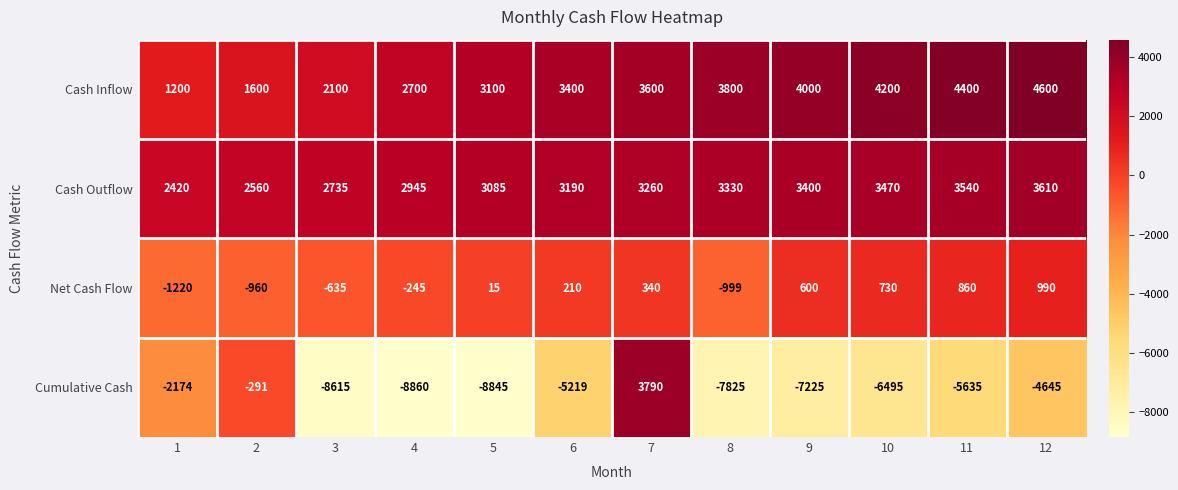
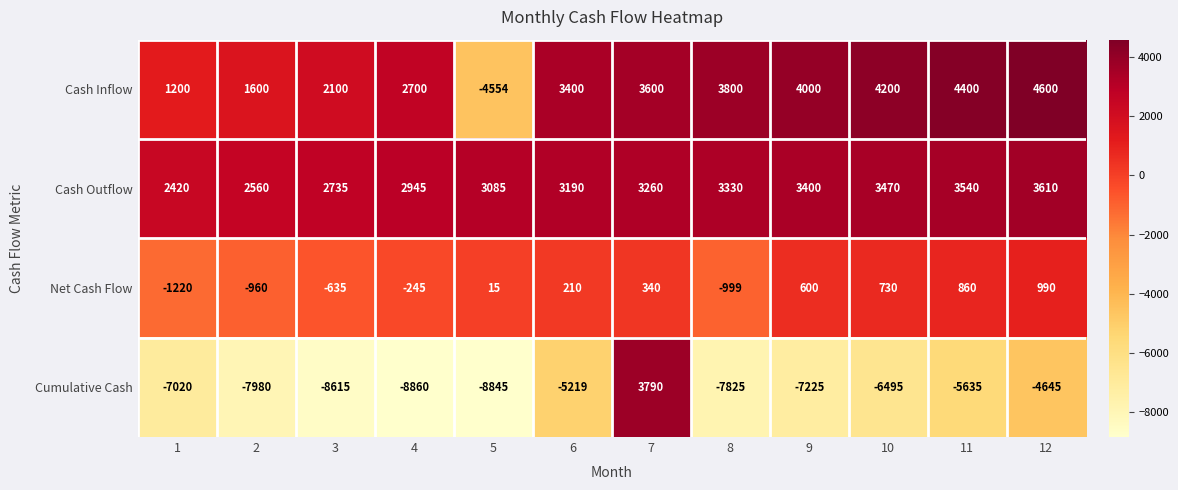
  {
    "Cash Inflow": {
      "1": 1200,
      "2": 1600,
      "3": 2100,
      "4": 2700,
-     "5": 3100,
+     "5": -4554,
      "6": 3400,
      "7": 3600,
      "8": 3800,
      "9": 4000,
      "10": 4200,
      "11": 4400,
      "12": 4600
    },
    "Cash Outflow": {
      "1": 2420,
      "2": 2560,
      "3": 2735,
      "4": 2945,
      "5": 3085,
      "6": 3190,
      "7": 3260,
      "8": 3330,
      "9": 3400,
      "10": 3470,
      "11": 3540,
      "12": 3610
    },
    "Net Cash Flow": {
      "1": -1220,
      "2": -960,
      "3": -635,
      "4": -245,
      "5": 15,
      "6": 210,
      "7": 340,
      "8": -999,
      "9": 600,
      "10": 730,
      "11": 860,
      "12": 990
    },
    "Cumulative Cash": {
-     "1": -2174,
-     "2": -291,
+     "1": -7020,
+     "2": -7980,
      "3": -8615,
      "4": -8860,
      "5": -8845,
      "6": -5219,
      "7": 3790,
      "8": -7825,
      "9": -7225,
      "10": -6495,
      "11": -5635,
      "12": -4645
    }
  }
